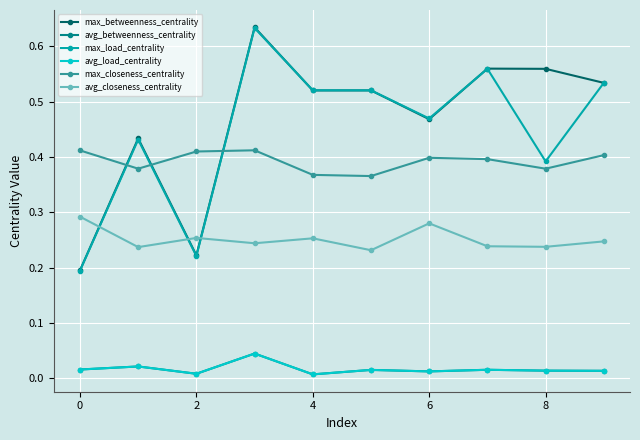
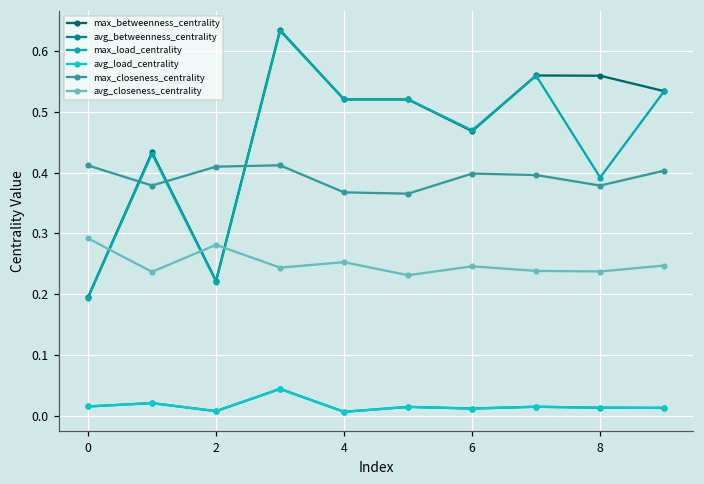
  {
    "max_betweenness_centrality": {
      "8": 0.56
    },
    "avg_closeness_centrality": {
      "0": 0.29,
-     "2": 0.25,
+     "2": 0.28,
      "4": 0.25,
-     "6": 0.28,
+     "6": 0.25,
      "8": 0.24
    }
  }
